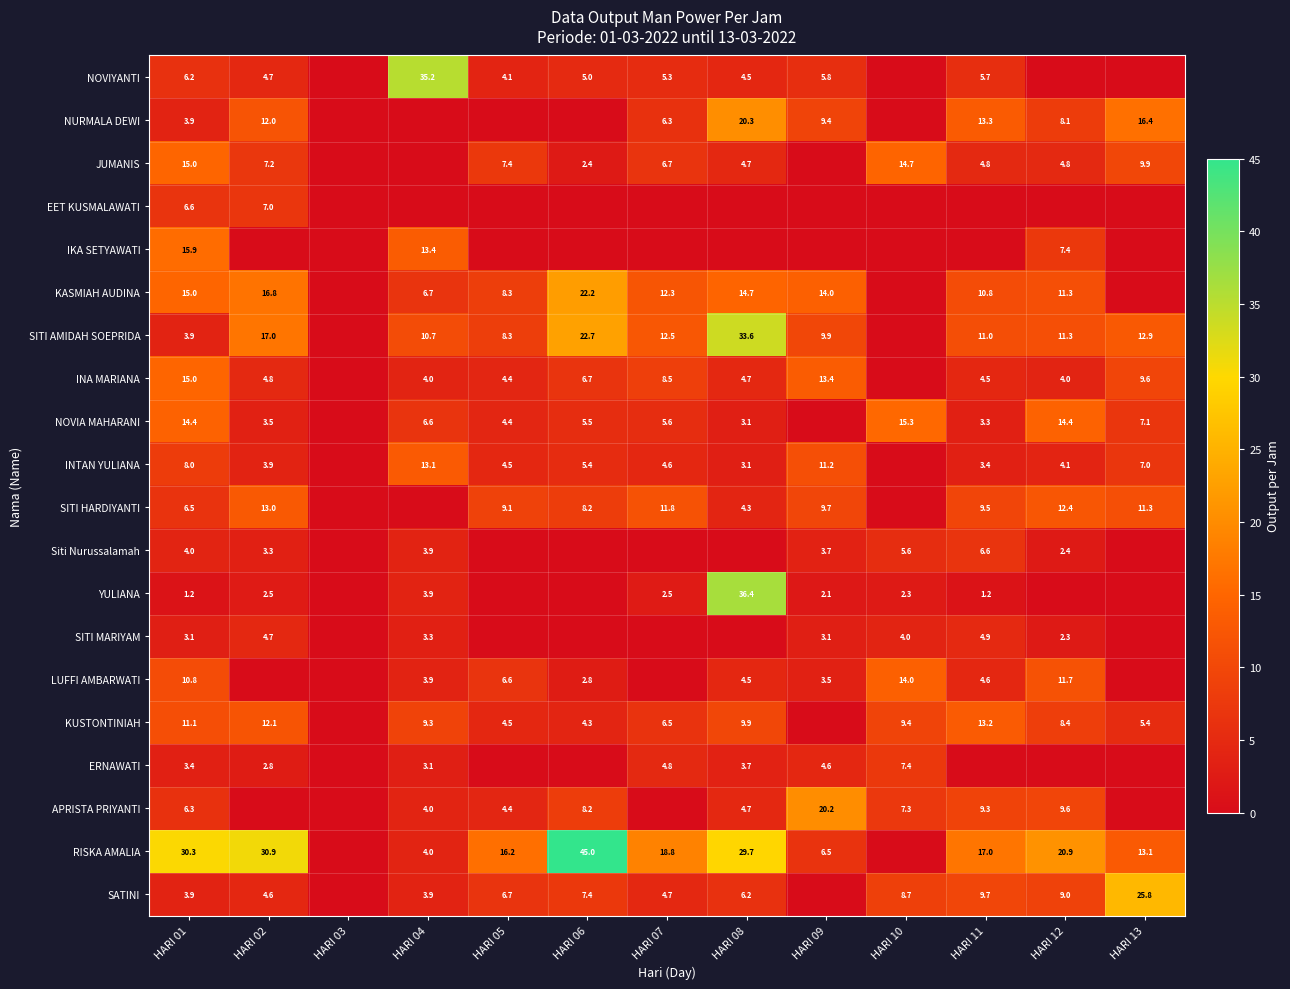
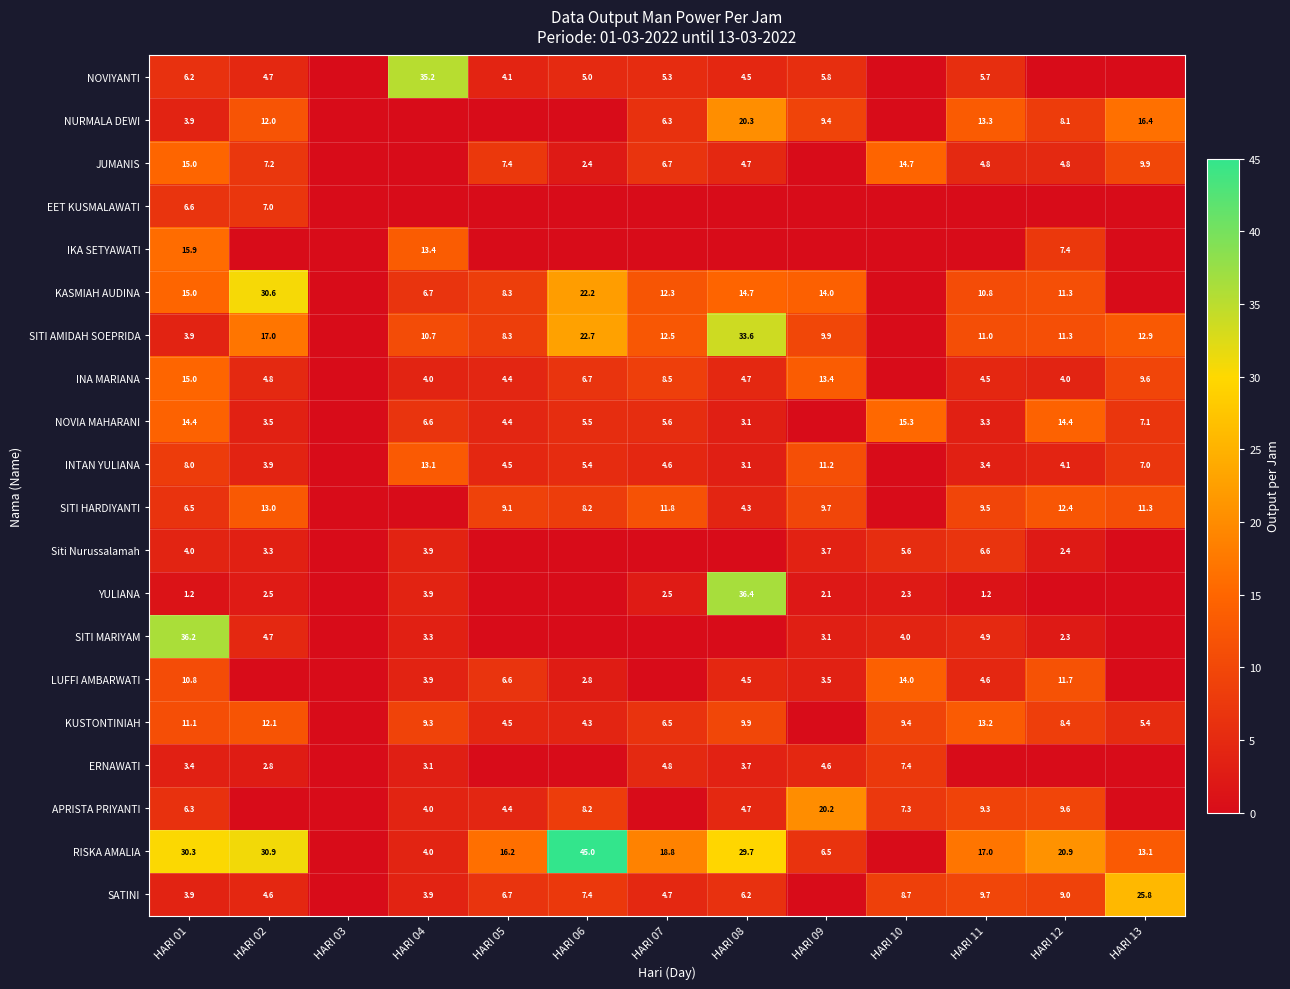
  {
    "NOVIYANTI": {
      "HARI 01": 6.2,
      "HARI 02": 4.7,
      "HARI 04": 35.2,
      "HARI 05": 4.1,
      "HARI 06": 5.0,
      "HARI 07": 5.3,
      "HARI 08": 4.5,
      "HARI 09": 5.8,
      "HARI 11": 5.7
    },
    "NURMALA DEWI": {
      "HARI 01": 3.9,
      "HARI 02": 12.0,
      "HARI 07": 6.3,
      "HARI 08": 20.3,
      "HARI 09": 9.4,
      "HARI 11": 13.3,
      "HARI 12": 8.1,
      "HARI 13": 16.4
    },
    "JUMANIS": {
      "HARI 01": 15.0,
      "HARI 02": 7.2,
      "HARI 05": 7.4,
      "HARI 06": 2.4,
      "HARI 07": 6.7,
      "HARI 08": 4.7,
      "HARI 10": 14.7,
      "HARI 11": 4.8,
      "HARI 12": 4.8,
      "HARI 13": 9.9
    },
    "EET KUSMALAWATI": {
      "HARI 01": 6.6,
      "HARI 02": 7.0
    },
    "IKA SETYAWATI": {
      "HARI 01": 15.9,
      "HARI 04": 13.4,
      "HARI 12": 7.4
    },
    "KASMIAH AUDINA": {
      "HARI 01": 15.0,
-     "HARI 02": 16.8,
+     "HARI 02": 30.6,
      "HARI 04": 6.7,
      "HARI 05": 8.3,
      "HARI 06": 22.2,
      "HARI 07": 12.3,
      "HARI 08": 14.7,
      "HARI 09": 14.0,
      "HARI 11": 10.8,
      "HARI 12": 11.3
    },
    "SITI AMIDAH SOEPRIDA": {
      "HARI 01": 3.9,
      "HARI 02": 17.0,
      "HARI 04": 10.7,
      "HARI 05": 8.3,
      "HARI 06": 22.7,
      "HARI 07": 12.5,
      "HARI 08": 33.6,
      "HARI 09": 9.9,
      "HARI 11": 11.0,
      "HARI 12": 11.3,
      "HARI 13": 12.9
    },
    "INA MARIANA": {
      "HARI 01": 15.0,
      "HARI 02": 4.8,
      "HARI 04": 4.0,
      "HARI 05": 4.4,
      "HARI 06": 6.7,
      "HARI 07": 8.5,
      "HARI 08": 4.7,
      "HARI 09": 13.4,
      "HARI 11": 4.5,
      "HARI 12": 4.0,
      "HARI 13": 9.6
    },
    "NOVIA MAHARANI": {
      "HARI 01": 14.4,
      "HARI 02": 3.5,
      "HARI 04": 6.6,
      "HARI 05": 4.4,
      "HARI 06": 5.5,
      "HARI 07": 5.6,
      "HARI 08": 3.1,
      "HARI 10": 15.3,
      "HARI 11": 3.3,
      "HARI 12": 14.4,
      "HARI 13": 7.1
    },
    "INTAN YULIANA": {
      "HARI 01": 8.0,
      "HARI 02": 3.9,
      "HARI 04": 13.1,
      "HARI 05": 4.5,
      "HARI 06": 5.4,
      "HARI 07": 4.6,
      "HARI 08": 3.1,
      "HARI 09": 11.2,
      "HARI 11": 3.4,
      "HARI 12": 4.1,
      "HARI 13": 7.0
    },
    "SITI HARDIYANTI": {
      "HARI 01": 6.5,
      "HARI 02": 13.0,
      "HARI 05": 9.1,
      "HARI 06": 8.2,
      "HARI 07": 11.8,
      "HARI 08": 4.3,
      "HARI 09": 9.7,
      "HARI 11": 9.5,
      "HARI 12": 12.4,
      "HARI 13": 11.3
    },
    "Siti Nurussalamah": {
      "HARI 01": 4.0,
      "HARI 02": 3.3,
      "HARI 04": 3.9,
      "HARI 09": 3.7,
      "HARI 10": 5.6,
      "HARI 11": 6.6,
      "HARI 12": 2.4
    },
    "YULIANA": {
      "HARI 01": 1.2,
      "HARI 02": 2.5,
      "HARI 04": 3.9,
      "HARI 07": 2.5,
      "HARI 08": 36.4,
      "HARI 09": 2.1,
      "HARI 10": 2.3,
      "HARI 11": 1.2
    },
    "SITI MARIYAM": {
-     "HARI 01": 3.1,
+     "HARI 01": 36.2,
      "HARI 02": 4.7,
      "HARI 04": 3.3,
      "HARI 09": 3.1,
      "HARI 10": 4.0,
      "HARI 11": 4.9,
      "HARI 12": 2.3
    },
    "LUFFI AMBARWATI": {
      "HARI 01": 10.8,
      "HARI 04": 3.9,
      "HARI 05": 6.6,
      "HARI 06": 2.8,
      "HARI 08": 4.5,
      "HARI 09": 3.5,
      "HARI 10": 14.0,
      "HARI 11": 4.6,
      "HARI 12": 11.7
    },
    "KUSTONTINIAH": {
      "HARI 01": 11.1,
      "HARI 02": 12.1,
      "HARI 04": 9.3,
      "HARI 05": 4.5,
      "HARI 06": 4.3,
      "HARI 07": 6.5,
      "HARI 08": 9.9,
      "HARI 10": 9.4,
      "HARI 11": 13.2,
      "HARI 12": 8.4,
      "HARI 13": 5.4
    },
    "ERNAWATI": {
      "HARI 01": 3.4,
      "HARI 02": 2.8,
      "HARI 04": 3.1,
      "HARI 07": 4.8,
      "HARI 08": 3.7,
      "HARI 09": 4.6,
      "HARI 10": 7.4
    },
    "APRISTA PRIYANTI": {
      "HARI 01": 6.3,
      "HARI 04": 4.0,
      "HARI 05": 4.4,
      "HARI 06": 8.2,
      "HARI 08": 4.7,
      "HARI 09": 20.2,
      "HARI 10": 7.3,
      "HARI 11": 9.3,
      "HARI 12": 9.6
    },
    "RISKA AMALIA": {
      "HARI 01": 30.3,
      "HARI 02": 30.9,
      "HARI 04": 4.0,
      "HARI 05": 16.2,
      "HARI 06": 45.0,
      "HARI 07": 18.8,
      "HARI 08": 29.7,
      "HARI 09": 6.5,
      "HARI 11": 17.0,
      "HARI 12": 20.9,
      "HARI 13": 13.1
    },
    "SATINI": {
      "HARI 01": 3.9,
      "HARI 02": 4.6,
      "HARI 04": 3.9,
      "HARI 05": 6.7,
      "HARI 06": 7.4,
      "HARI 07": 4.7,
      "HARI 08": 6.2,
      "HARI 10": 8.7,
      "HARI 11": 9.7,
      "HARI 12": 9.0,
      "HARI 13": 25.8
    }
  }
